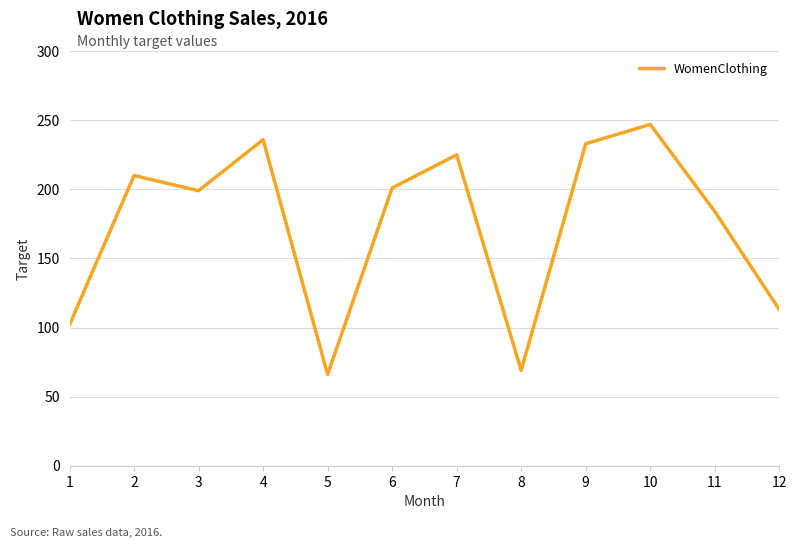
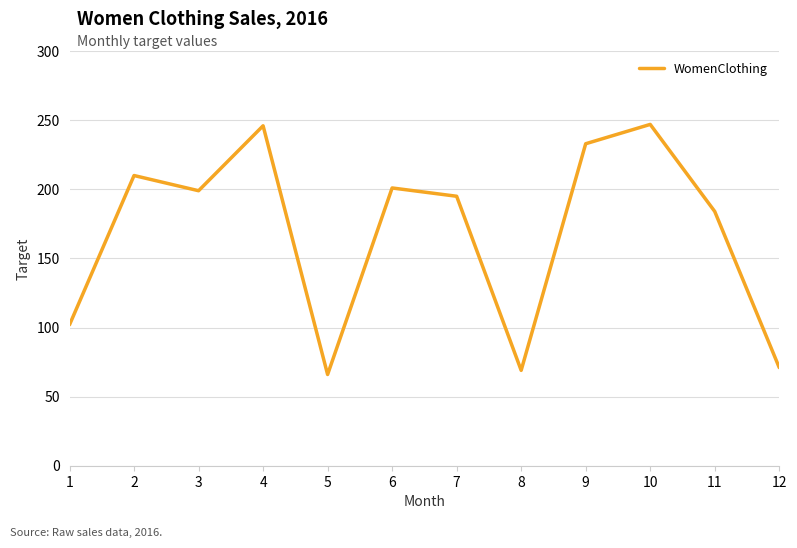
  {
    "1": 102,
    "2": 210,
    "3": 199,
-   "4": 236,
+   "4": 246,
    "5": 66,
    "6": 201,
-   "7": 225,
+   "7": 195,
    "8": 69,
    "9": 233,
    "10": 247,
    "11": 184,
-   "12": 113
+   "12": 71
  }
